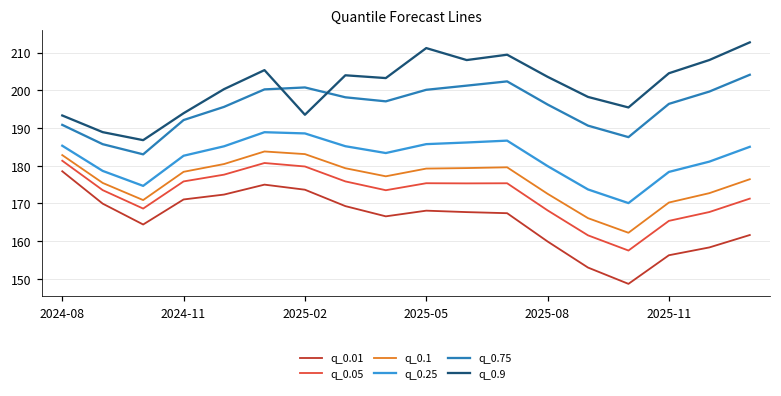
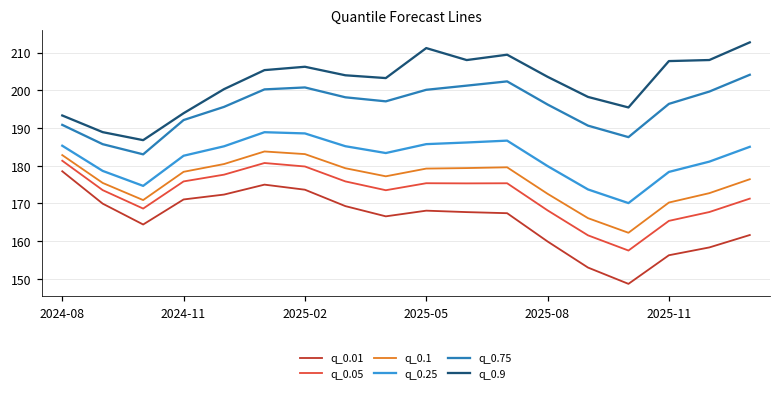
  {
    "q_0.9": {
      "2024-08": 193,
      "2024-11": 194,
-     "2025-02": 194,
+     "2025-02": 206,
      "2025-05": 211,
      "2025-08": 204,
-     "2025-11": 205
+     "2025-11": 208
    }
  }
